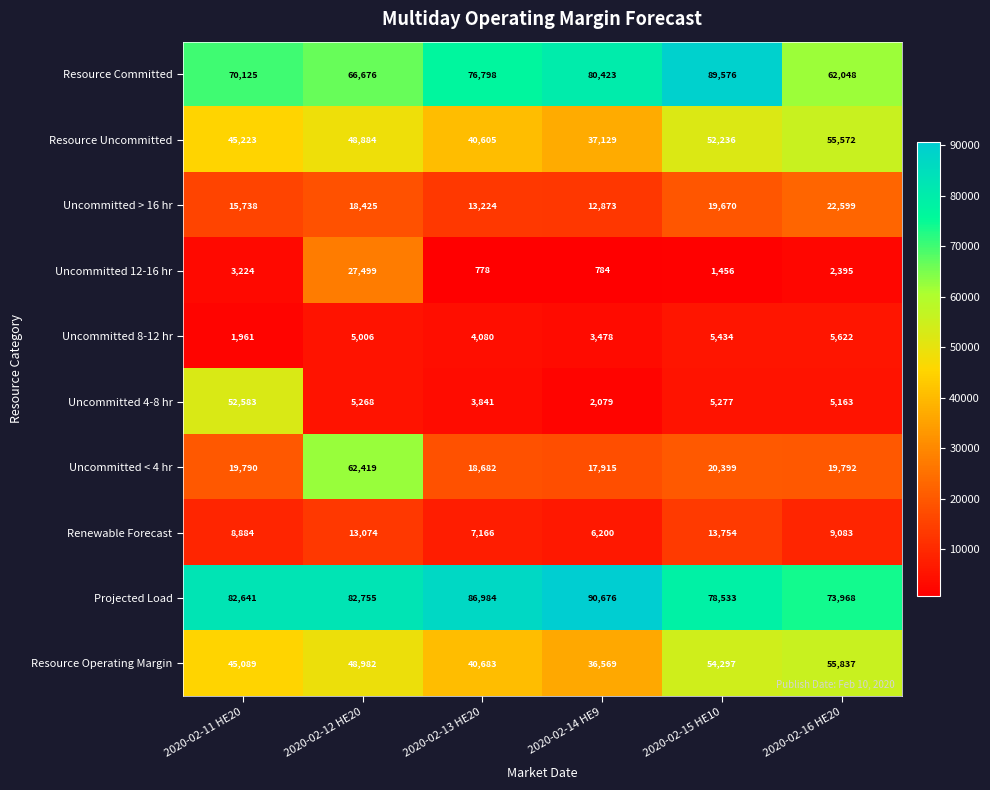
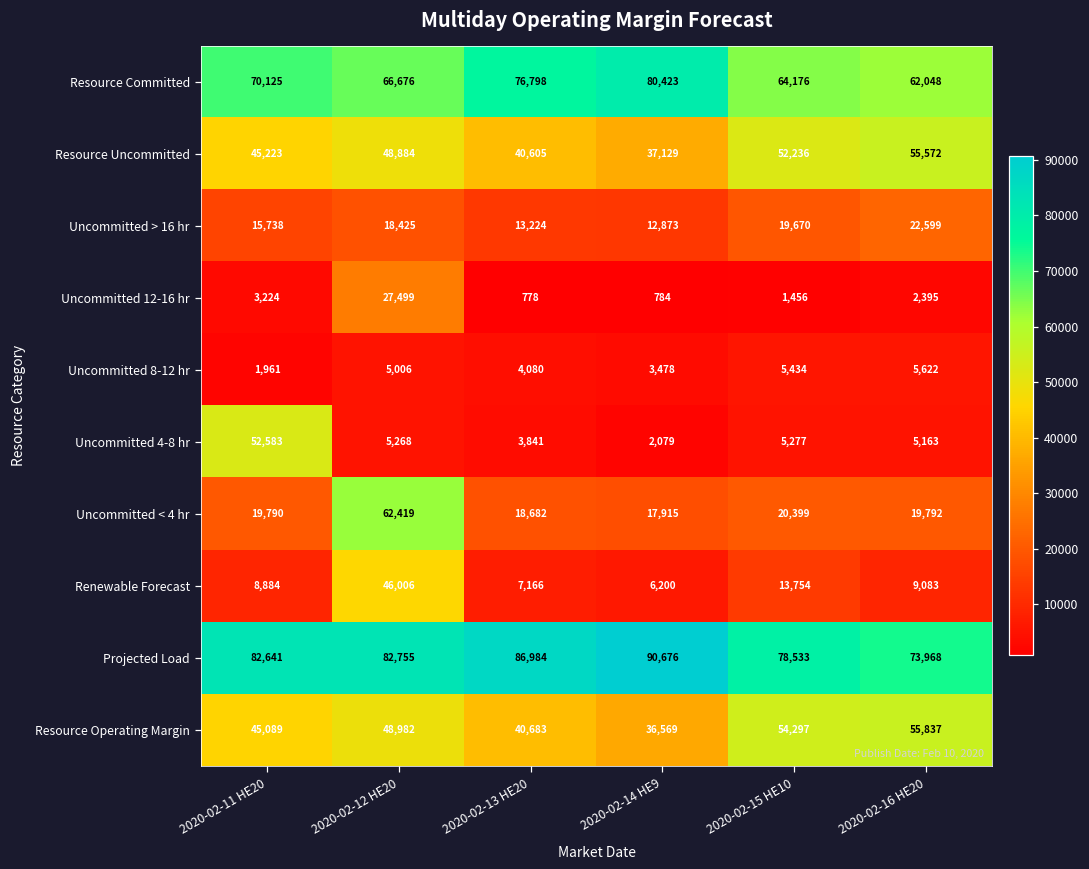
  {
    "Resource Committed": {
      "2020-02-11 HE20": "70,125",
      "2020-02-12 HE20": "66,676",
      "2020-02-13 HE20": "76,798",
      "2020-02-14 HE9": "80,423",
-     "2020-02-15 HE10": "89,576",
+     "2020-02-15 HE10": "64,176",
      "2020-02-16 HE20": "62,048"
    },
    "Resource Uncommitted": {
      "2020-02-11 HE20": "45,223",
      "2020-02-12 HE20": "48,884",
      "2020-02-13 HE20": "40,605",
      "2020-02-14 HE9": "37,129",
      "2020-02-15 HE10": "52,236",
      "2020-02-16 HE20": "55,572"
    },
    "Uncommitted > 16 hr": {
      "2020-02-11 HE20": "15,738",
      "2020-02-12 HE20": "18,425",
      "2020-02-13 HE20": "13,224",
      "2020-02-14 HE9": "12,873",
      "2020-02-15 HE10": "19,670",
      "2020-02-16 HE20": "22,599"
    },
    "Uncommitted 12-16 hr": {
      "2020-02-11 HE20": "3,224",
      "2020-02-12 HE20": "27,499",
      "2020-02-13 HE20": "778",
      "2020-02-14 HE9": "784",
      "2020-02-15 HE10": "1,456",
      "2020-02-16 HE20": "2,395"
    },
    "Uncommitted 8-12 hr": {
      "2020-02-11 HE20": "1,961",
      "2020-02-12 HE20": "5,006",
      "2020-02-13 HE20": "4,080",
      "2020-02-14 HE9": "3,478",
      "2020-02-15 HE10": "5,434",
      "2020-02-16 HE20": "5,622"
    },
    "Uncommitted 4-8 hr": {
      "2020-02-11 HE20": "52,583",
      "2020-02-12 HE20": "5,268",
      "2020-02-13 HE20": "3,841",
      "2020-02-14 HE9": "2,079",
      "2020-02-15 HE10": "5,277",
      "2020-02-16 HE20": "5,163"
    },
    "Uncommitted < 4 hr": {
      "2020-02-11 HE20": "19,790",
      "2020-02-12 HE20": "62,419",
      "2020-02-13 HE20": "18,682",
      "2020-02-14 HE9": "17,915",
      "2020-02-15 HE10": "20,399",
      "2020-02-16 HE20": "19,792"
    },
    "Renewable Forecast": {
      "2020-02-11 HE20": "8,884",
-     "2020-02-12 HE20": "13,074",
+     "2020-02-12 HE20": "46,006",
      "2020-02-13 HE20": "7,166",
      "2020-02-14 HE9": "6,200",
      "2020-02-15 HE10": "13,754",
      "2020-02-16 HE20": "9,083"
    },
    "Projected Load": {
      "2020-02-11 HE20": "82,641",
      "2020-02-12 HE20": "82,755",
      "2020-02-13 HE20": "86,984",
      "2020-02-14 HE9": "90,676",
      "2020-02-15 HE10": "78,533",
      "2020-02-16 HE20": "73,968"
    },
    "Resource Operating Margin": {
      "2020-02-11 HE20": "45,089",
      "2020-02-12 HE20": "48,982",
      "2020-02-13 HE20": "40,683",
      "2020-02-14 HE9": "36,569",
      "2020-02-15 HE10": "54,297"
    }
  }
